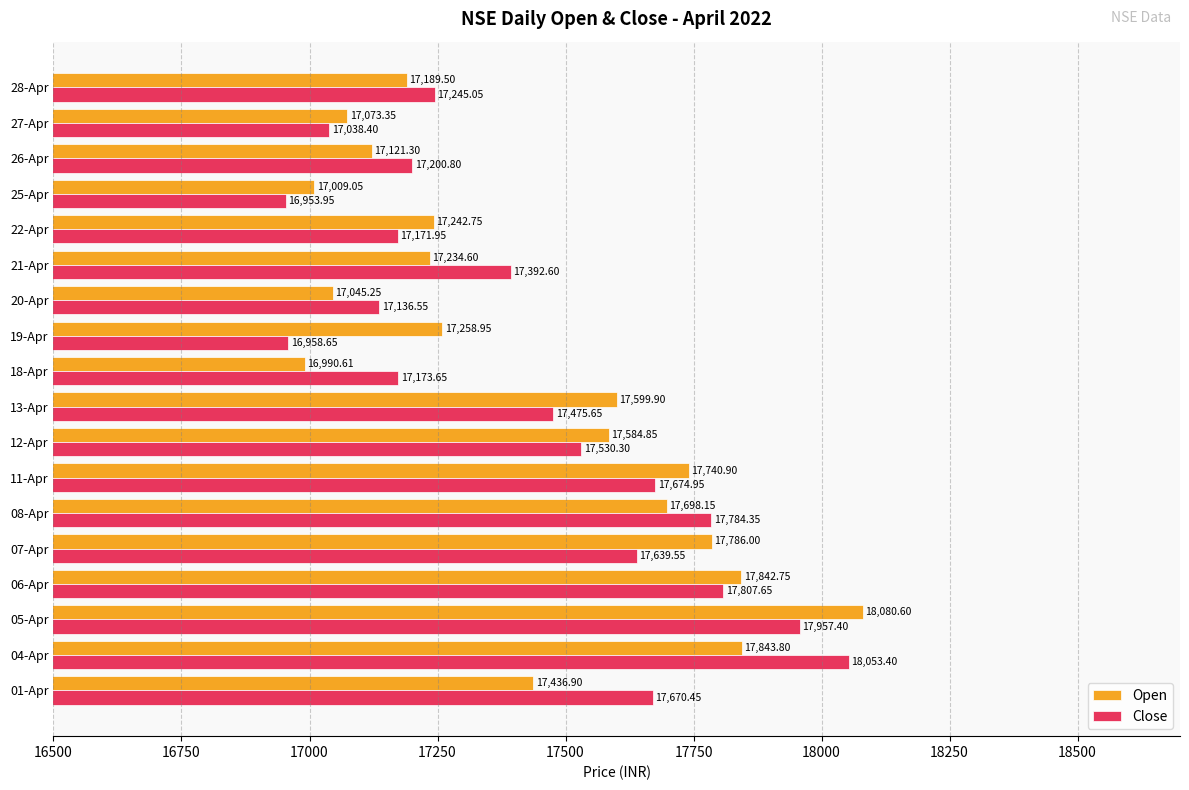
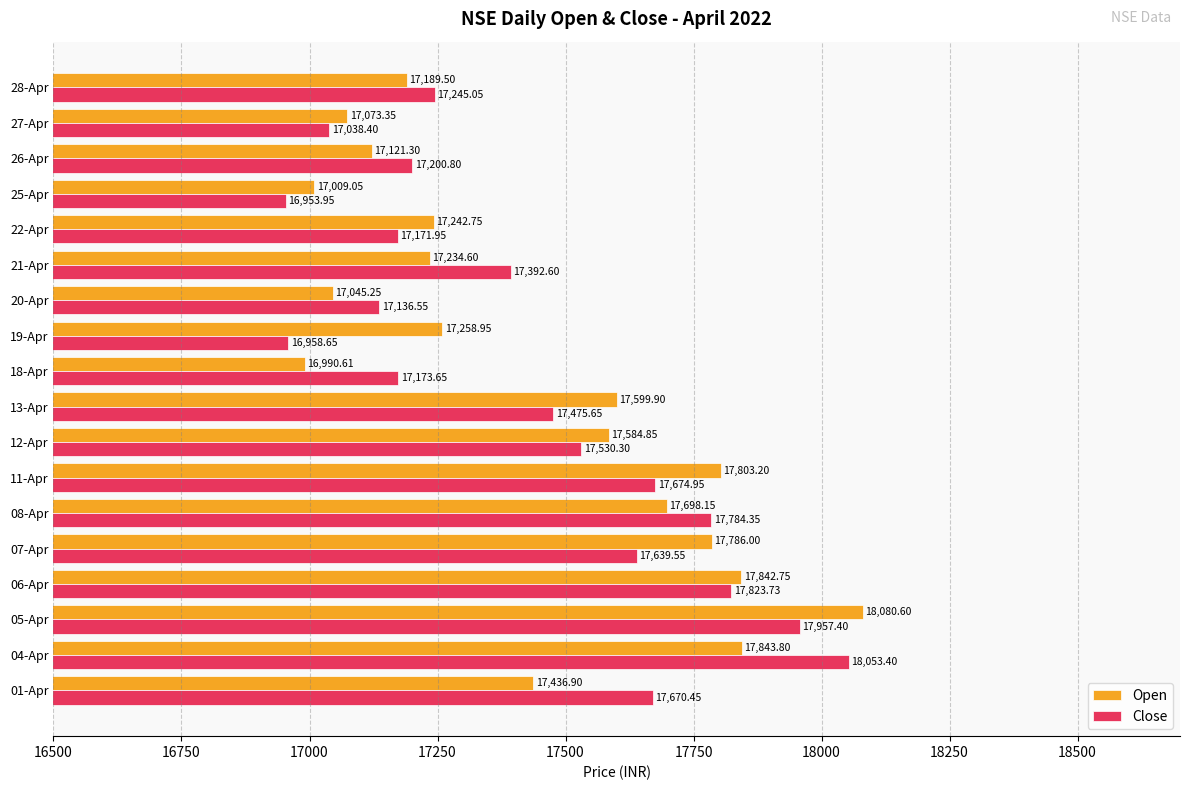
  {
    "Open": {
      "28-Apr": "17,189.50",
      "27-Apr": "17,073.35",
      "26-Apr": "17,121.30",
      "25-Apr": "17,009.05",
      "22-Apr": "17,242.75",
      "21-Apr": "17,234.60",
      "20-Apr": "17,045.25",
      "19-Apr": "17,258.95",
      "18-Apr": "16,990.61",
      "13-Apr": "17,599.90",
      "12-Apr": "17,584.85",
-     "11-Apr": "17,740.90",
+     "11-Apr": "17,803.20",
      "08-Apr": "17,698.15",
      "07-Apr": "17,786.00",
      "06-Apr": "17,842.75",
      "05-Apr": "18,080.60",
      "04-Apr": "17,843.80",
      "01-Apr": "17,436.90"
    },
    "Close": {
      "28-Apr": "17,245.05",
      "27-Apr": "17,038.40",
      "26-Apr": "17,200.80",
      "25-Apr": "16,953.95",
      "22-Apr": "17,171.95",
      "21-Apr": "17,392.60",
      "20-Apr": "17,136.55",
      "19-Apr": "16,958.65",
      "18-Apr": "17,173.65",
      "13-Apr": "17,475.65",
      "12-Apr": "17,530.30",
      "11-Apr": "17,674.95",
      "08-Apr": "17,784.35",
      "07-Apr": "17,639.55",
-     "06-Apr": "17,807.65",
+     "06-Apr": "17,823.73",
      "05-Apr": "17,957.40",
      "04-Apr": "18,053.40",
      "01-Apr": "17,670.45"
    }
  }
